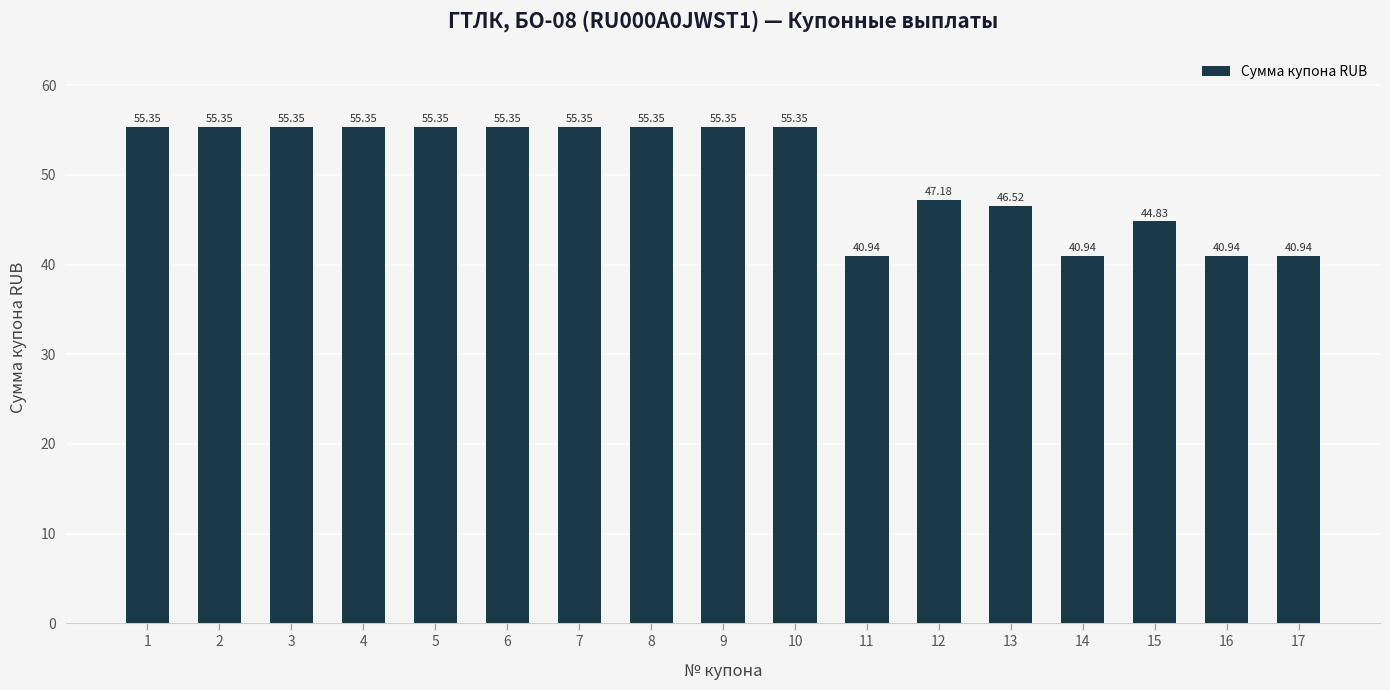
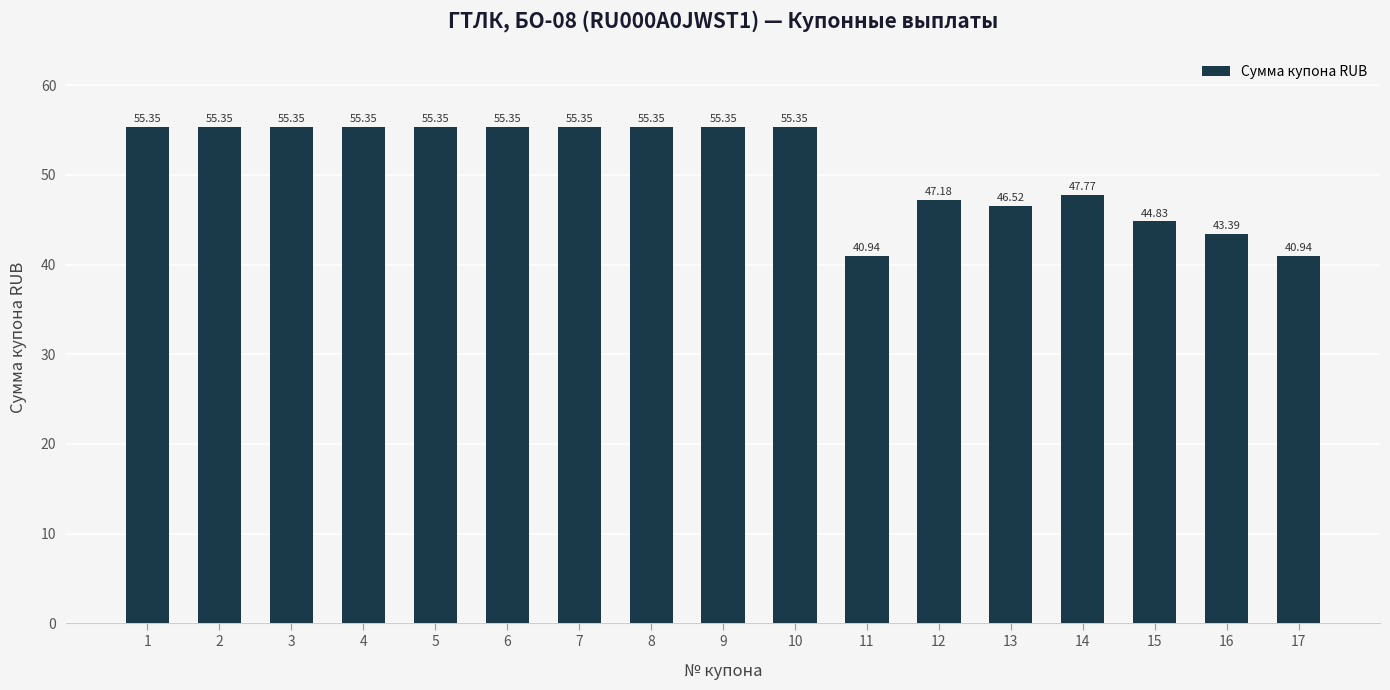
  {
    "1": 55.35,
    "2": 55.35,
    "3": 55.35,
    "4": 55.35,
    "5": 55.35,
    "6": 55.35,
    "7": 55.35,
    "8": 55.35,
    "9": 55.35,
    "10": 55.35,
    "11": 40.94,
    "12": 47.18,
    "13": 46.52,
-   "14": 40.94,
+   "14": 47.77,
    "15": 44.83,
-   "16": 40.94,
+   "16": 43.39,
    "17": 40.94
  }
